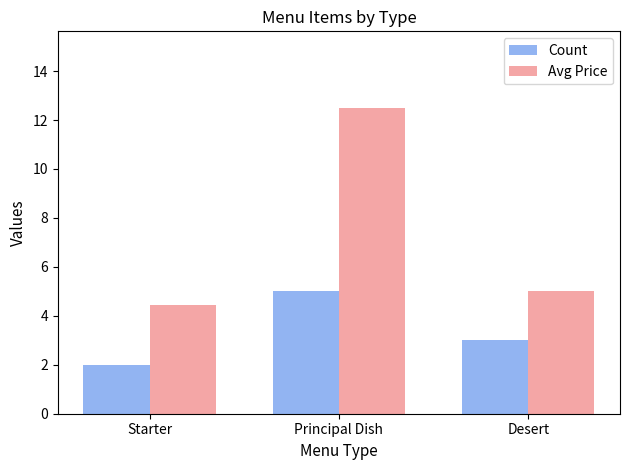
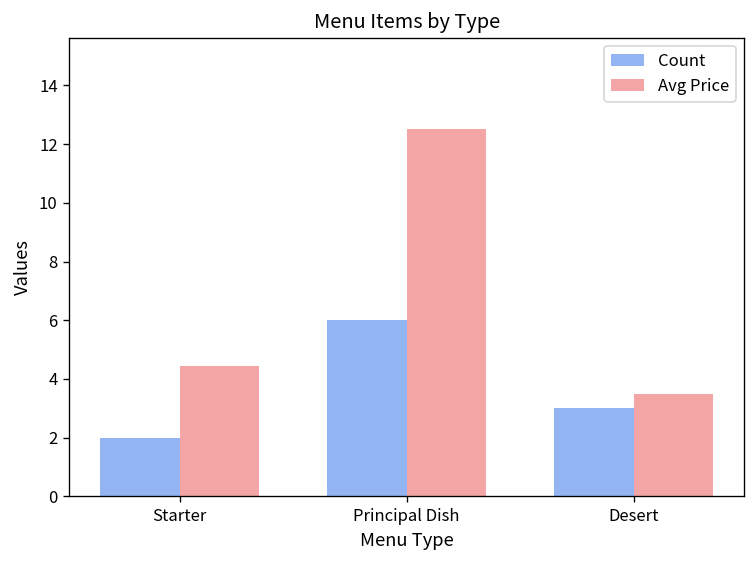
  {
    "Count": {
      "Starter": 2,
-     "Principal Dish": 5,
+     "Principal Dish": 6,
      "Desert": 3
    },
    "Avg Price": {
      "Starter": 4.4,
      "Principal Dish": 12.5,
-     "Desert": 5.0
+     "Desert": 3.5
    }
  }
